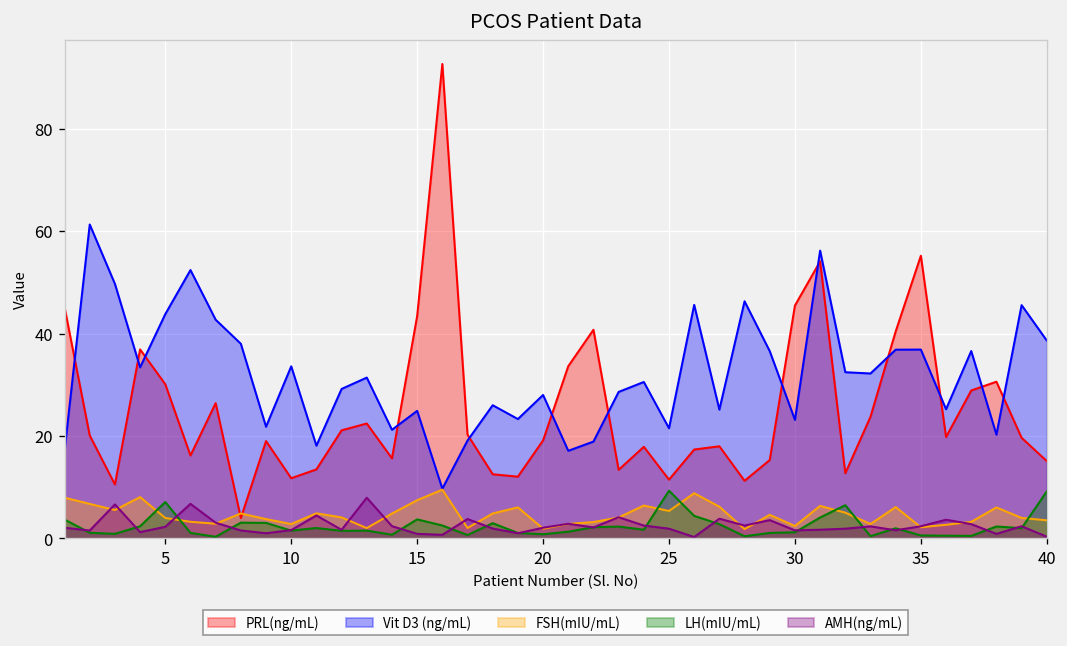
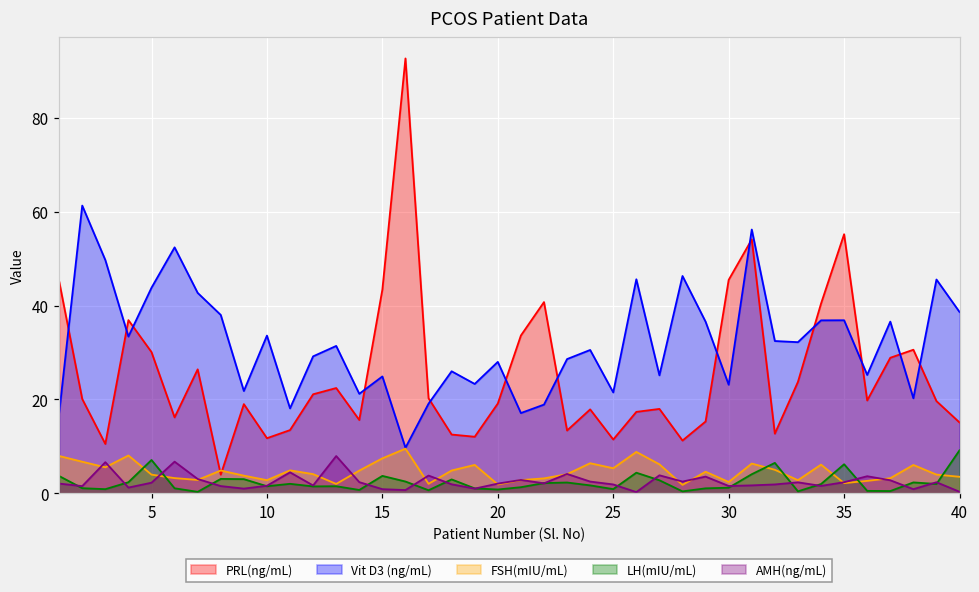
  {
    "PRL(ng/mL)": {
      "5": 30,
      "10": 12,
      "15": 43,
      "20": 19,
      "25": 11,
      "30": 45,
      "35": 55,
      "40": 15
    },
    "Vit D3 (ng/mL)": {
      "5": 44,
      "10": 34,
      "15": 25,
      "20": 28,
      "25": 22,
      "30": 23,
      "35": 37,
      "40": 39
    },
    "FSH(mIU/mL)": {
      "5": 4,
      "10": 3,
      "15": 7,
      "25": 5,
      "30": 2,
      "40": 4
    },
    "LH(mIU/mL)": {
      "5": 7,
      "15": 4,
      "20": 1,
-     "25": 9,
-     "35": 1,
+     "25": 1,
+     "35": 6,
      "40": 9
    },
    "AMH(ng/mL)": {
      "5": 2,
      "15": 1,
      "25": 2,
      "40": 0
    }
  }
